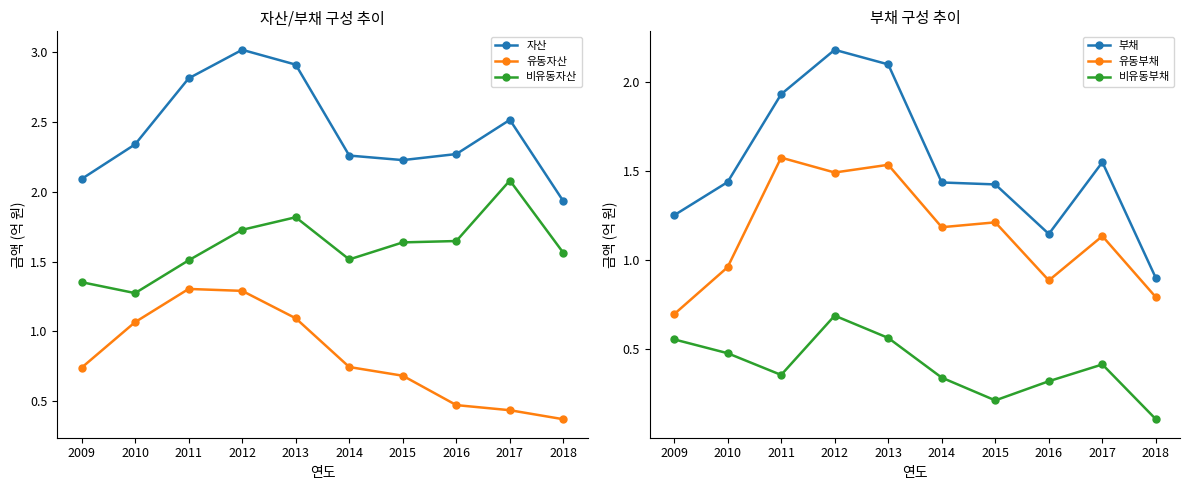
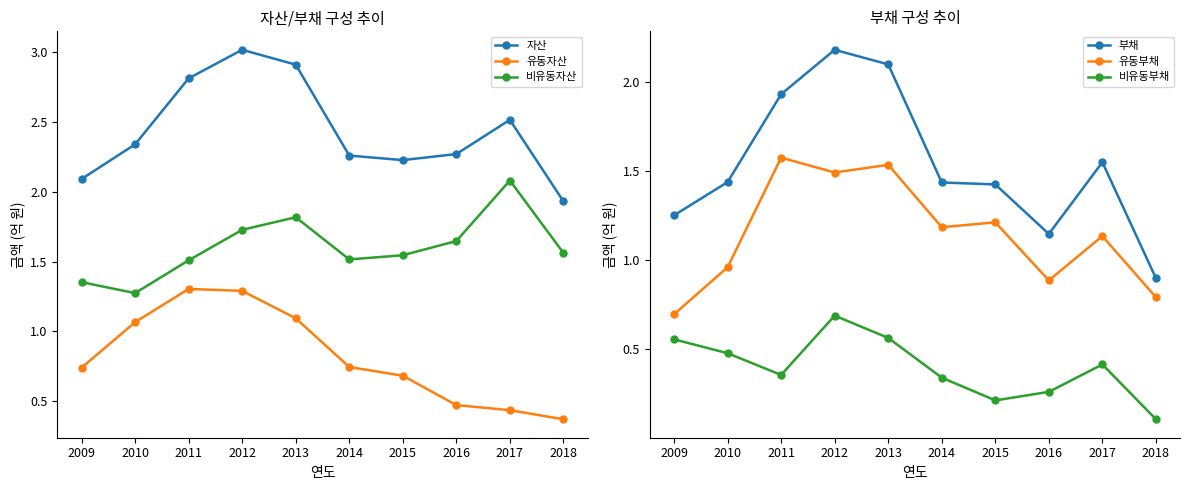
  {
    "자산/부채 구성 추이": {
      "자산": {
        "2009": 2.09,
        "2010": 2.34,
        "2011": 2.81,
        "2012": 3.02,
        "2013": 2.91,
        "2014": 2.26,
        "2015": 2.23,
        "2016": 2.27,
        "2017": 2.52,
        "2018": 1.93
      },
      "유동자산": {
        "2009": 0.74,
        "2010": 1.07,
        "2011": 1.30,
        "2012": 1.29,
        "2013": 1.09,
        "2014": 0.74,
        "2015": 0.68,
        "2016": 0.47,
        "2017": 0.44,
        "2018": 0.37
      },
      "비유동자산": {
        "2009": 1.35,
        "2010": 1.27,
        "2011": 1.51,
        "2012": 1.73,
        "2013": 1.82,
        "2014": 1.52,
-       "2015": 1.64,
+       "2015": 1.55,
        "2016": 1.65,
        "2017": 2.08,
        "2018": 1.56
      }
    },
    "부채 구성 추이": {
      "부채": {
        "2009": 1.25,
        "2010": 1.44,
        "2011": 1.93,
        "2012": 2.18,
        "2013": 2.10,
        "2014": 1.44,
        "2015": 1.43,
        "2016": 1.15,
        "2017": 1.55,
        "2018": 0.90
      },
      "유동부채": {
        "2009": 0.70,
        "2010": 0.96,
        "2011": 1.58,
        "2012": 1.49,
        "2013": 1.54,
        "2014": 1.18,
        "2015": 1.21,
        "2016": 0.89,
        "2017": 1.13,
        "2018": 0.79
      },
      "비유동부채": {
        "2009": 0.56,
        "2010": 0.48,
        "2011": 0.36,
        "2012": 0.69,
        "2013": 0.56,
        "2014": 0.34,
        "2015": 0.21,
-       "2016": 0.32,
+       "2016": 0.26,
        "2017": 0.41,
        "2018": 0.11
      }
    }
  }
